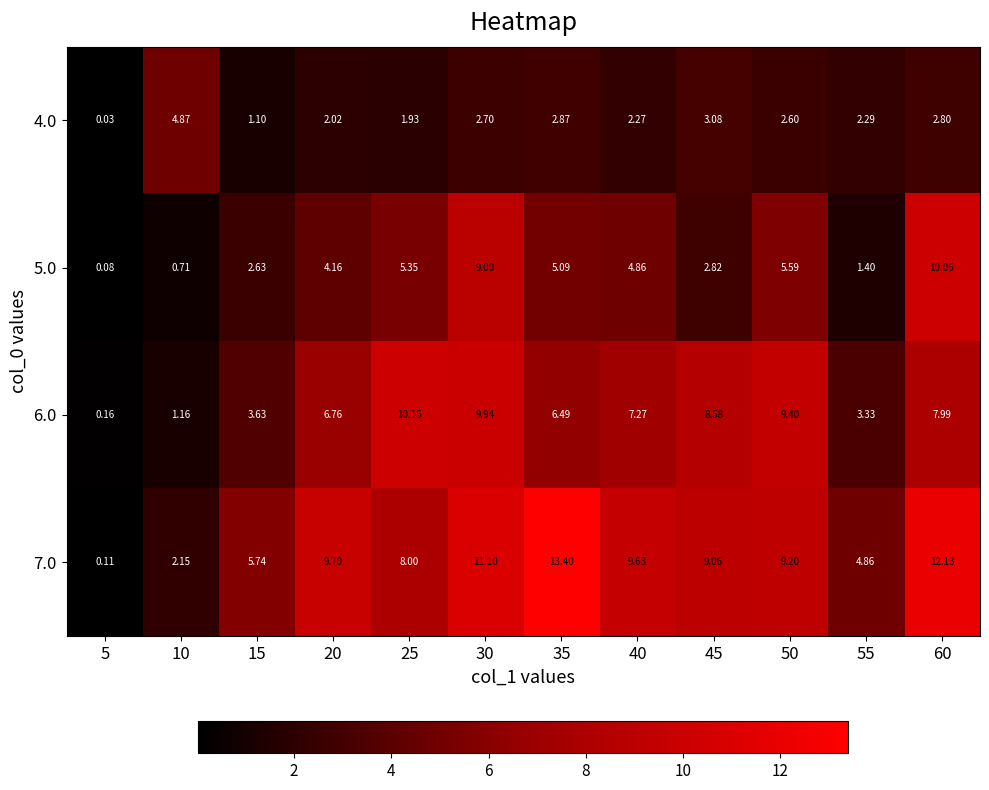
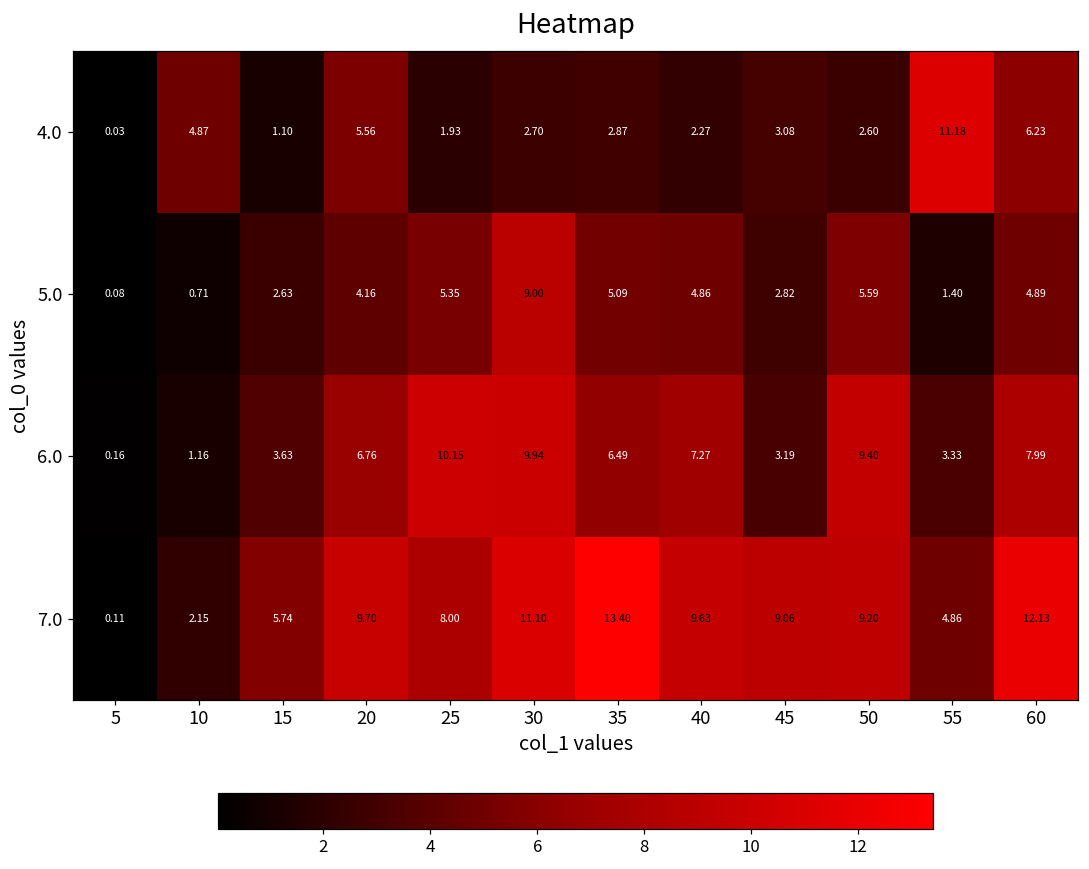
  {
    "4.0": {
      "5": 0.03,
      "10": 4.87,
      "15": 1.10,
-     "20": 2.02,
+     "20": 5.56,
      "25": 1.93,
      "30": 2.70,
      "35": 2.87,
      "40": 2.27,
      "45": 3.08,
      "50": 2.60,
-     "55": 2.29,
-     "60": 2.80
+     "55": 11.18,
+     "60": 6.23
    },
    "5.0": {
      "5": 0.08,
      "10": 0.71,
      "15": 2.63,
      "20": 4.16,
      "25": 5.35,
      "30": 9.00,
      "35": 5.09,
      "40": 4.86,
      "45": 2.82,
      "50": 5.59,
      "55": 1.40,
-     "60": 10.06
+     "60": 4.89
    },
    "6.0": {
      "5": 0.16,
      "10": 1.16,
      "15": 3.63,
      "20": 6.76,
      "25": 10.15,
      "30": 9.94,
      "35": 6.49,
      "40": 7.27,
-     "45": 8.58,
+     "45": 3.19,
      "50": 9.40,
      "55": 3.33,
      "60": 7.99
    },
    "7.0": {
      "5": 0.11,
      "10": 2.15,
      "15": 5.74,
      "20": 9.70,
      "25": 8.00,
      "30": 11.10,
      "35": 13.40,
      "40": 9.63,
      "45": 9.06,
      "50": 9.20,
      "55": 4.86,
      "60": 12.13
    }
  }
